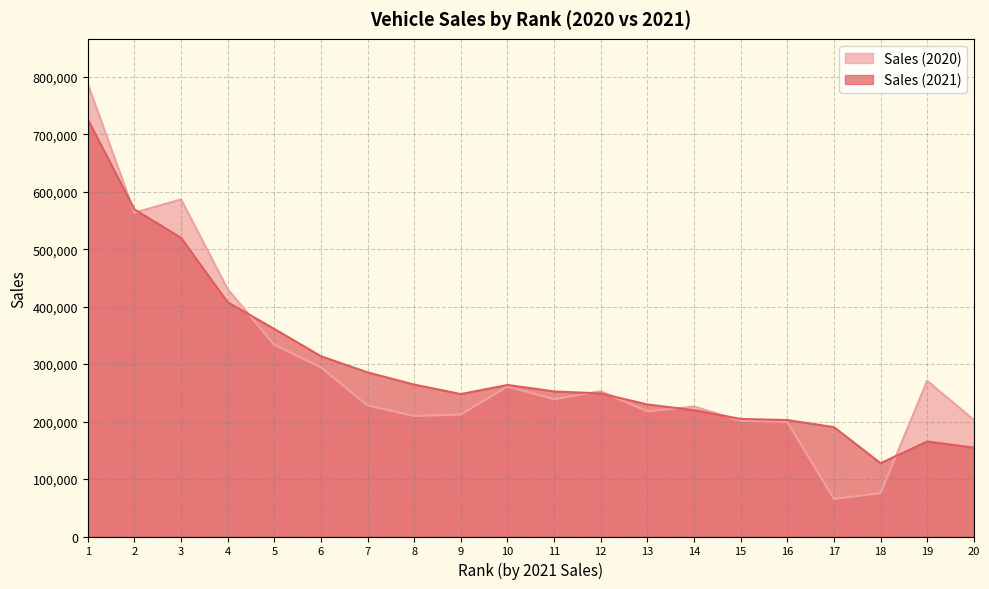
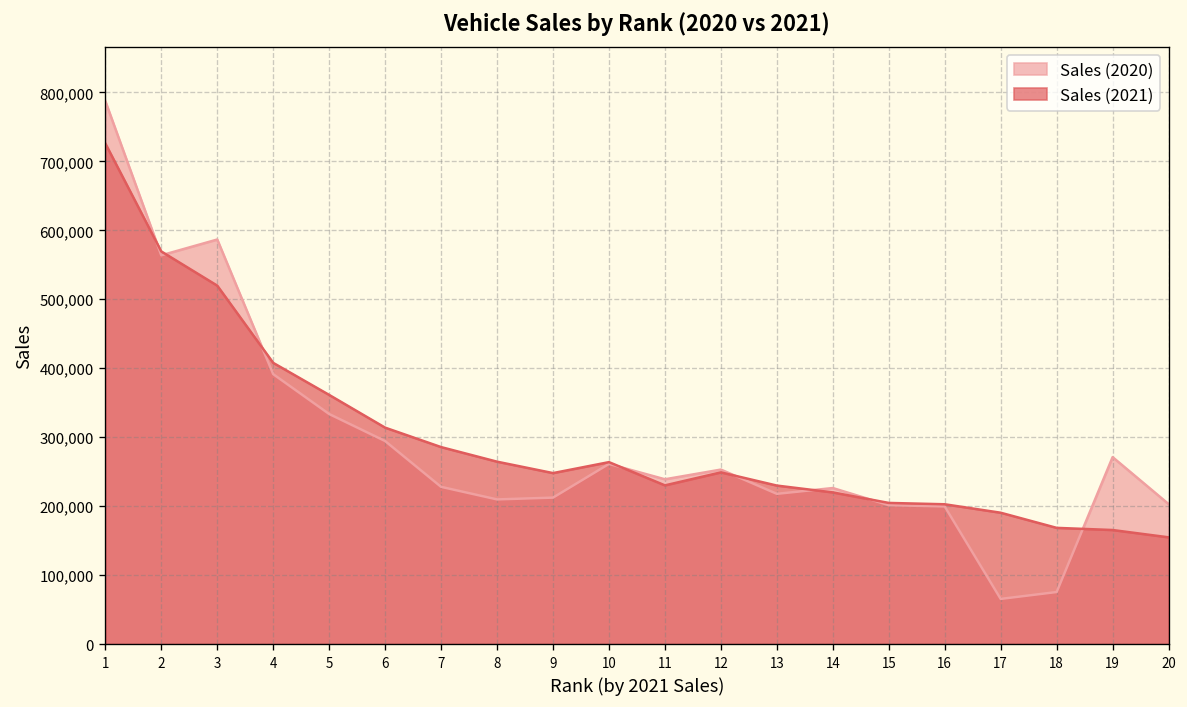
  {
    "Sales (2020)": {
      "1": "790,000",
      "2": "560,000",
      "3": "590,000",
-     "4": "430,000",
+     "4": "390,000",
      "5": "330,000",
      "6": "290,000",
      "7": "230,000",
      "8": "210,000",
      "9": "210,000",
      "11": "240,000",
      "13": "220,000",
      "14": "230,000",
      "17": "70,000",
      "18": "80,000",
      "19": "270,000",
      "20": "200,000"
    },
    "Sales (2021)": {
      "1": "730,000",
      "2": "570,000",
      "3": "520,000",
      "4": "410,000",
      "5": "360,000",
      "6": "310,000",
      "7": "290,000",
      "8": "260,000",
      "9": "250,000",
-     "11": "250,000",
+     "11": "230,000",
      "13": "230,000",
      "14": "220,000",
      "17": "190,000",
-     "18": "130,000",
+     "18": "170,000",
      "19": "170,000",
      "20": "150,000"
    }
  }
